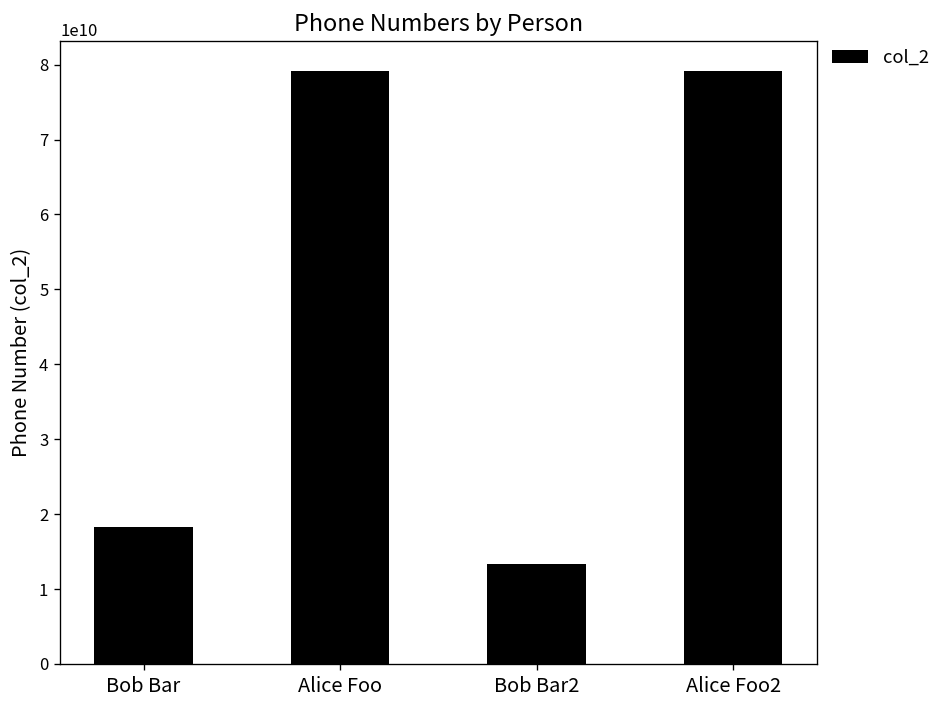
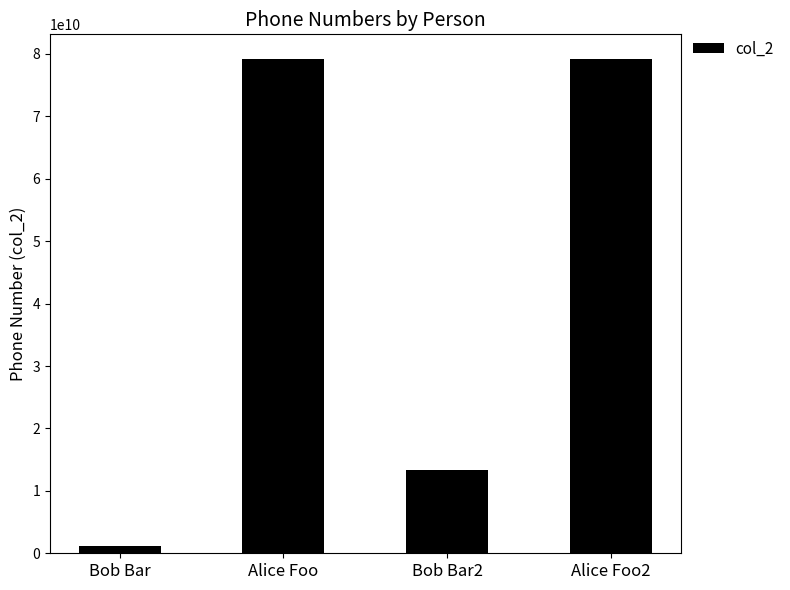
  {
-   "Bob Bar": 18000000000,
+   "Bob Bar": 1000000000,
    "Alice Foo": 79000000000,
    "Bob Bar2": 13000000000,
    "Alice Foo2": 79000000000
  }
